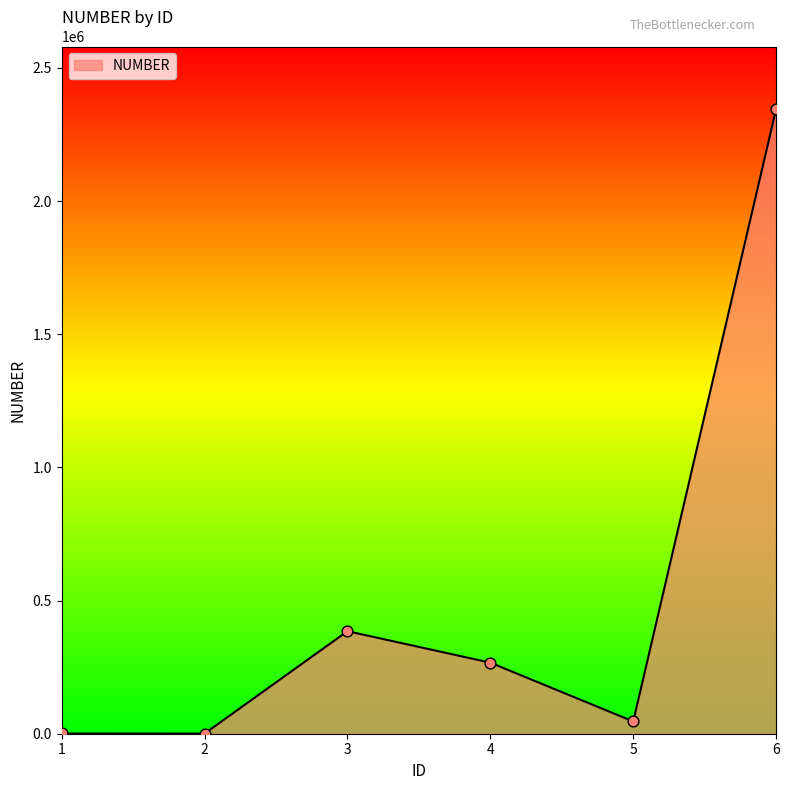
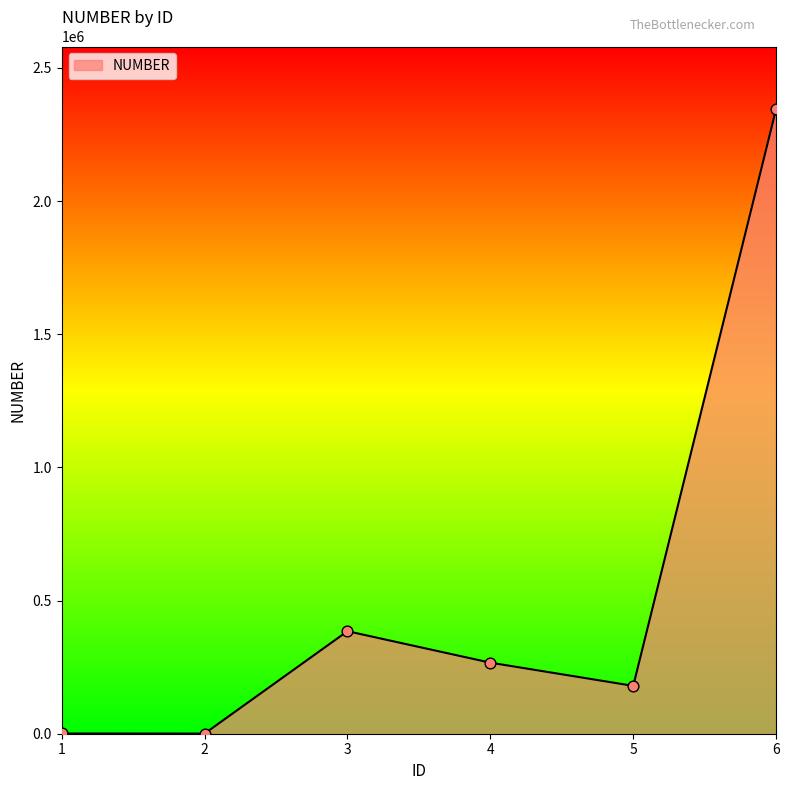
  {
    "1": 0,
    "2": 0,
    "3": 380000,
    "4": 270000,
-   "5": 50000,
+   "5": 180000,
    "6": 2350000
  }
